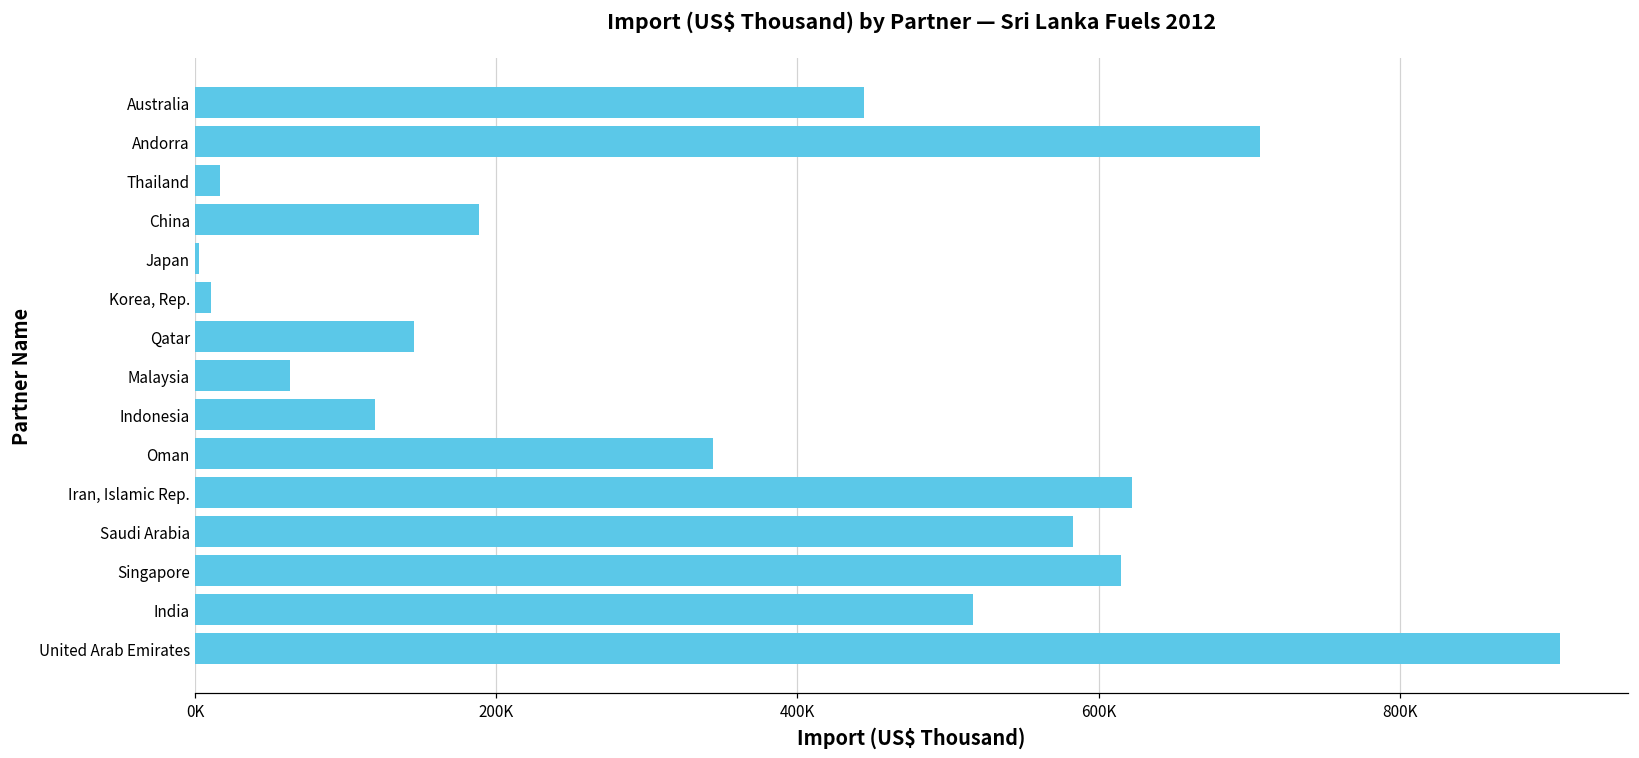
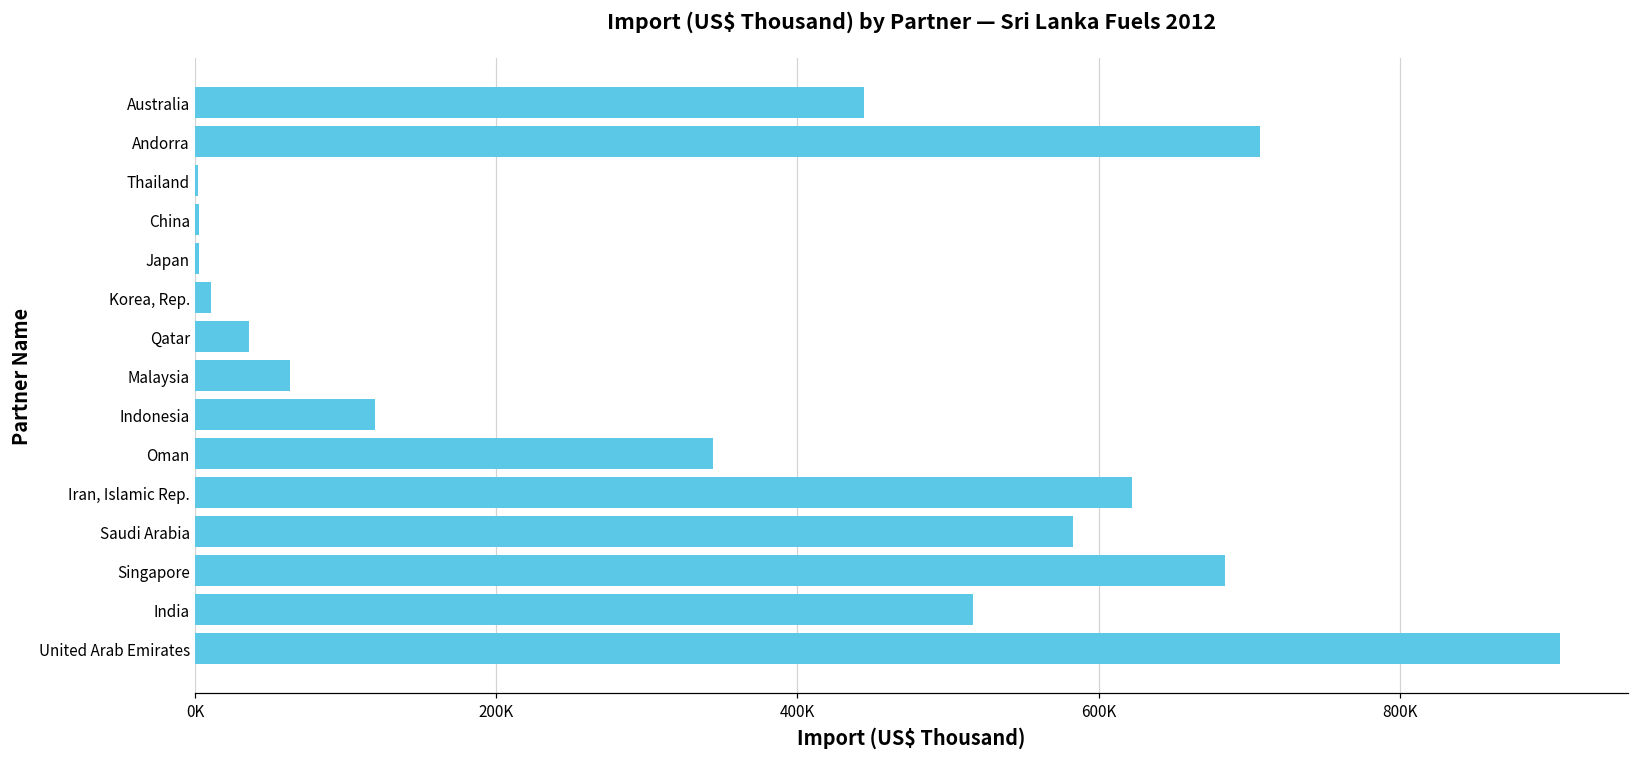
  {
    "Australia": 444000,
    "Andorra": 707000,
-   "Thailand": 17000,
-   "China": 188000,
+   "Thailand": 2000,
+   "China": 3000,
    "Japan": 3000,
    "Korea, Rep.": 10000,
-   "Qatar": 145000,
+   "Qatar": 36000,
    "Malaysia": 63000,
    "Indonesia": 119000,
    "Oman": 344000,
    "Iran, Islamic Rep.": 622000,
    "Saudi Arabia": 583000,
-   "Singapore": 615000,
+   "Singapore": 684000,
    "India": 517000,
    "United Arab Emirates": 906000
  }
